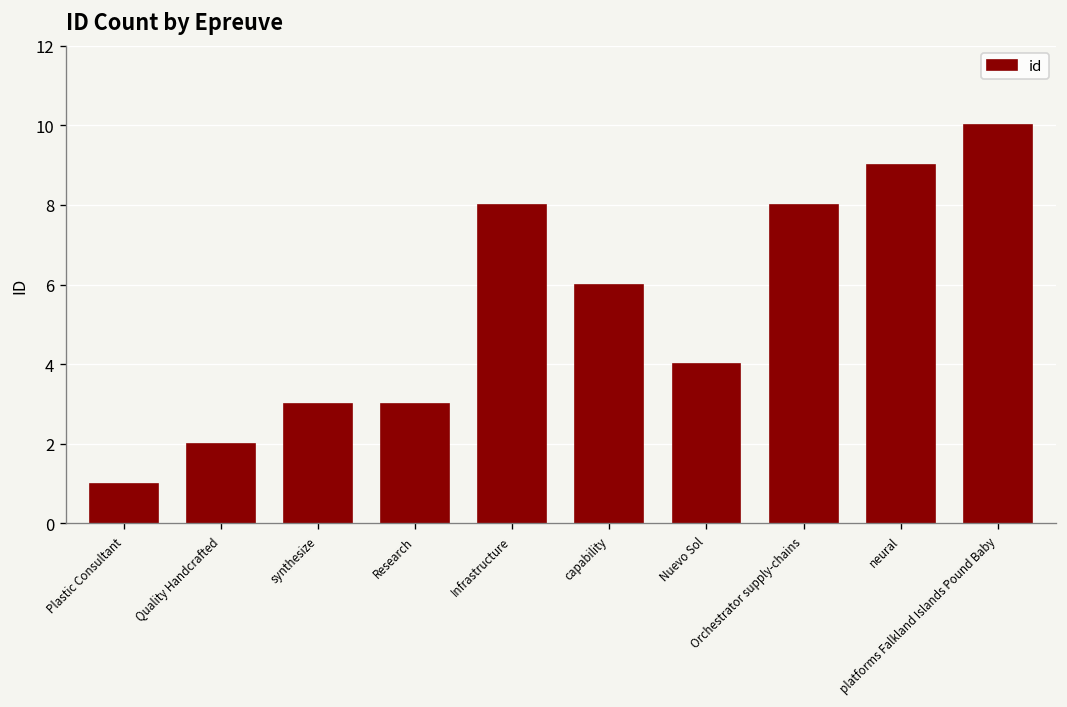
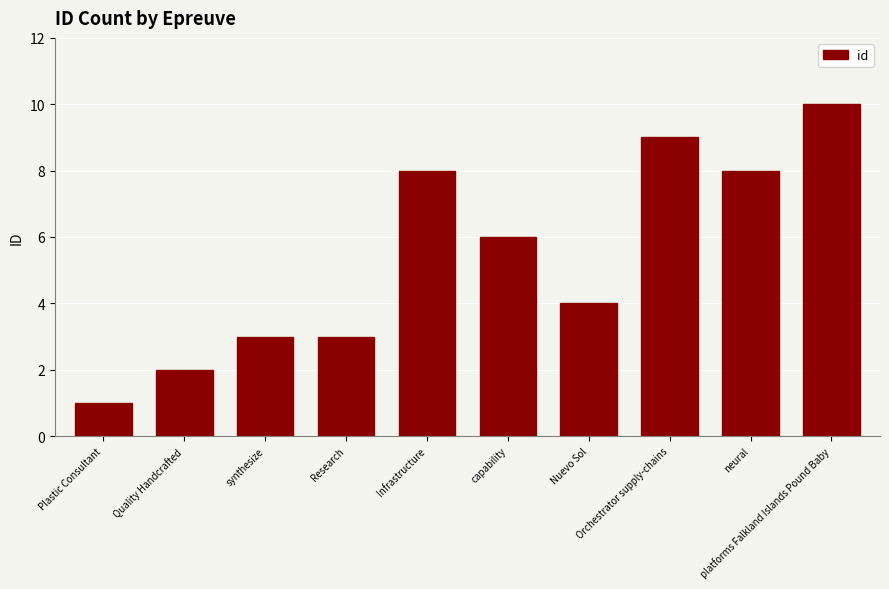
  {
    "Plastic Consultant": 1,
    "Quality Handcrafted": 2,
    "synthesize": 3,
    "Research": 3,
    "Infrastructure": 8,
    "capability": 6,
    "Nuevo Sol": 4,
-   "Orchestrator supply-chains": 8,
-   "neural": 9,
+   "Orchestrator supply-chains": 9,
+   "neural": 8,
    "platforms Falkland Islands Pound Baby": 10
  }
